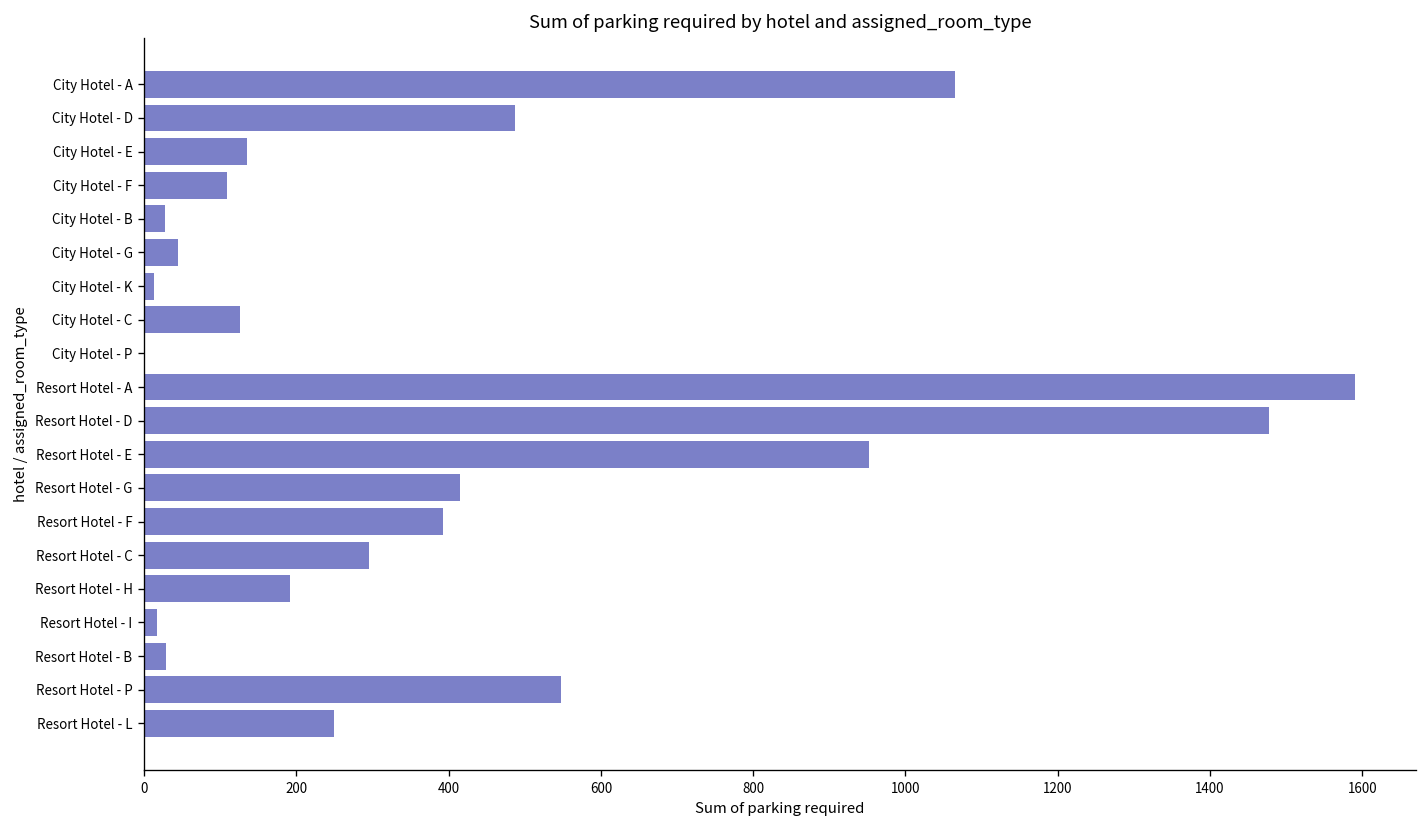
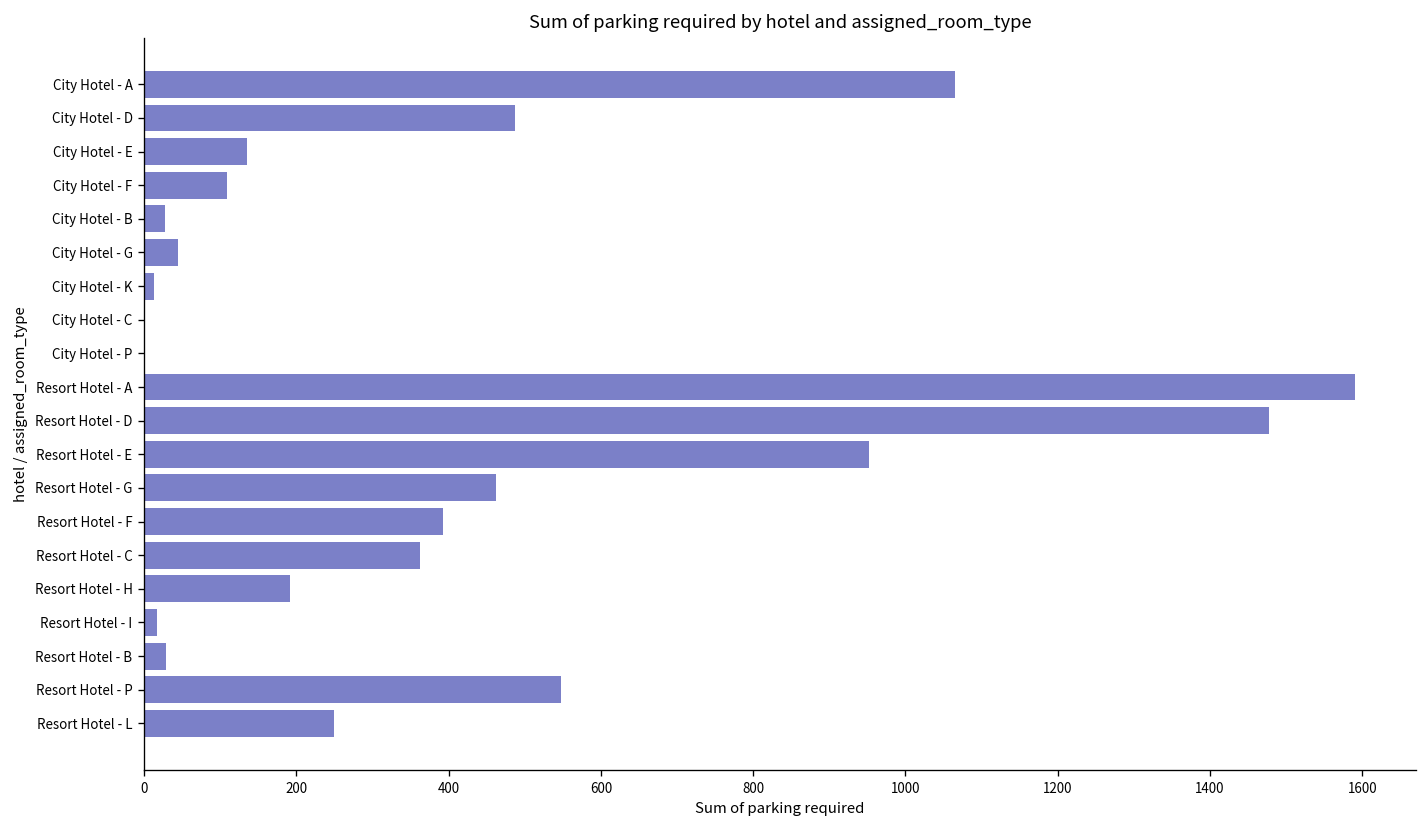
  {
    "City Hotel - A": 1070,
    "City Hotel - D": 490,
    "City Hotel - E": 140,
    "City Hotel - F": 110,
    "City Hotel - B": 30,
    "City Hotel - G": 50,
    "City Hotel - K": 10,
-   "City Hotel - C": 130,
+   "City Hotel - C": 0,
    "City Hotel - P": 0,
    "Resort Hotel - A": 1590,
    "Resort Hotel - D": 1480,
    "Resort Hotel - E": 950,
-   "Resort Hotel - G": 420,
+   "Resort Hotel - G": 460,
    "Resort Hotel - F": 390,
-   "Resort Hotel - C": 300,
+   "Resort Hotel - C": 360,
    "Resort Hotel - H": 190,
    "Resort Hotel - I": 20,
    "Resort Hotel - B": 30,
    "Resort Hotel - P": 550,
    "Resort Hotel - L": 250
  }
